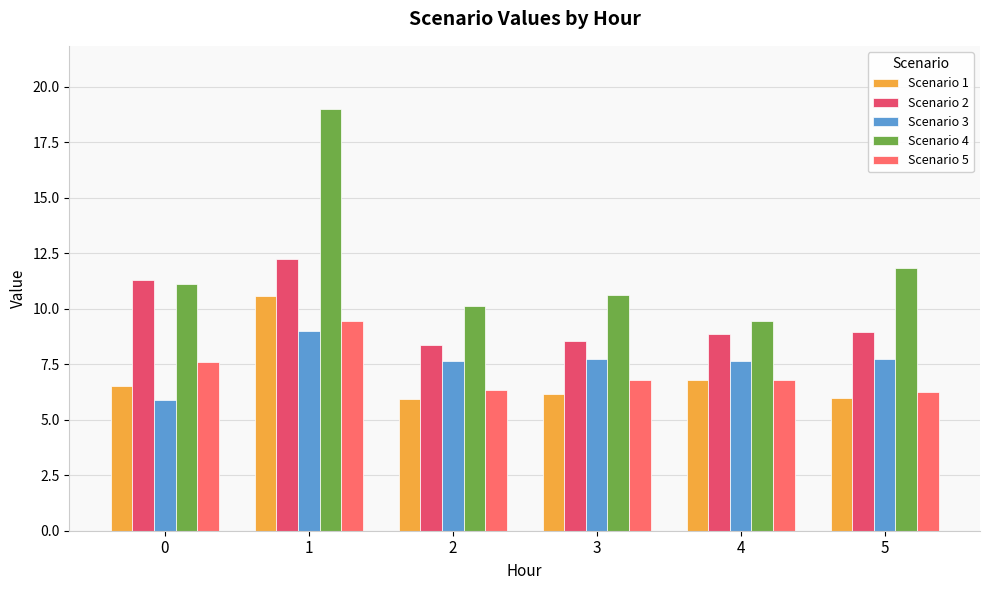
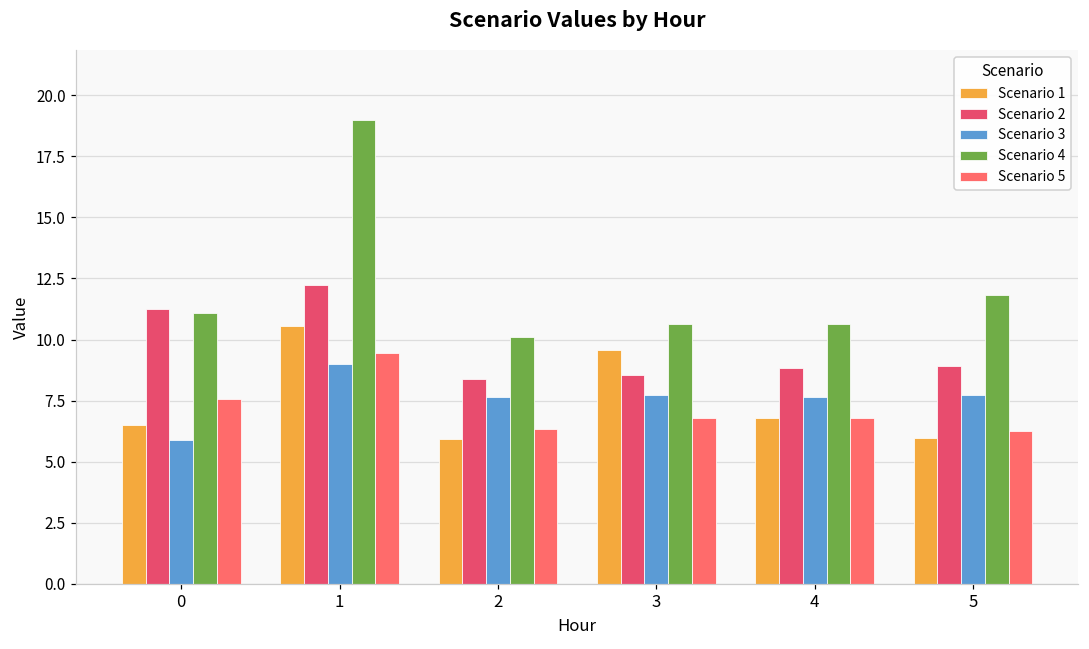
  {
    "Scenario 1": {
      "0": 6.5,
      "1": 10.6,
      "2": 5.9,
-     "3": 6.2,
+     "3": 9.6,
      "4": 6.8,
      "5": 6.0
    },
    "Scenario 3": {
      "0": 5.9,
      "1": 9.0,
      "2": 7.6,
      "3": 7.7,
      "4": 7.6,
      "5": 7.7
    },
    "Scenario 4": {
      "0": 11.1,
      "1": 19.0,
      "2": 10.1,
      "3": 10.6,
-     "4": 9.5,
+     "4": 10.6,
      "5": 11.8
    }
  }
